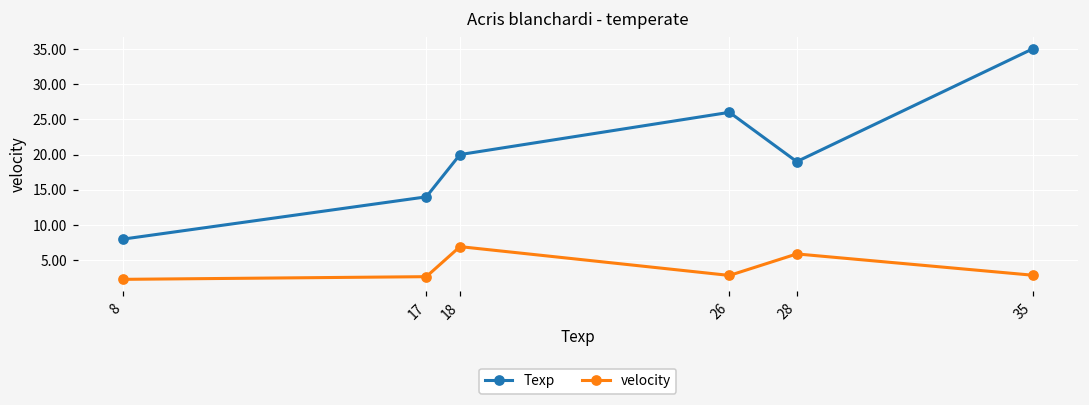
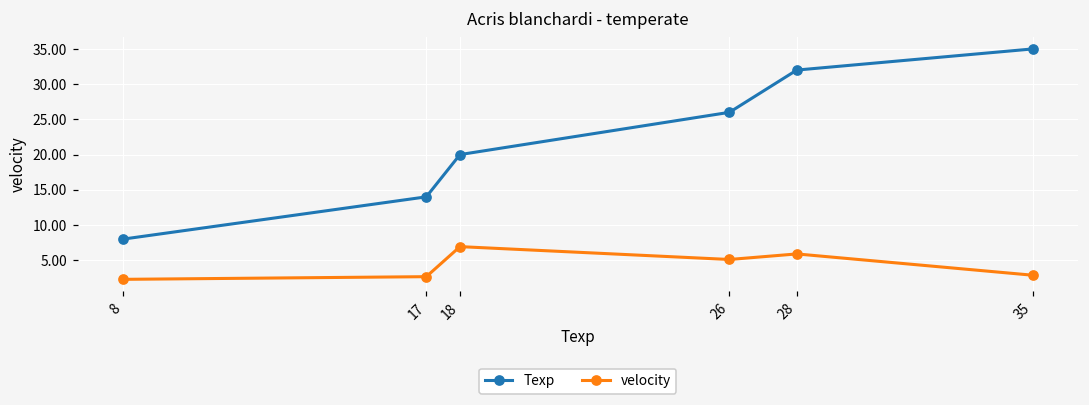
  {
    "Texp": {
      "8": 8,
      "17": 14,
      "18": 20,
      "26": 26,
-     "28": 19,
+     "28": 32,
      "35": 35
    },
    "velocity": {
      "8": 2,
      "17": 3,
      "18": 7,
-     "26": 3,
+     "26": 5,
      "28": 6,
      "35": 3
    }
  }
